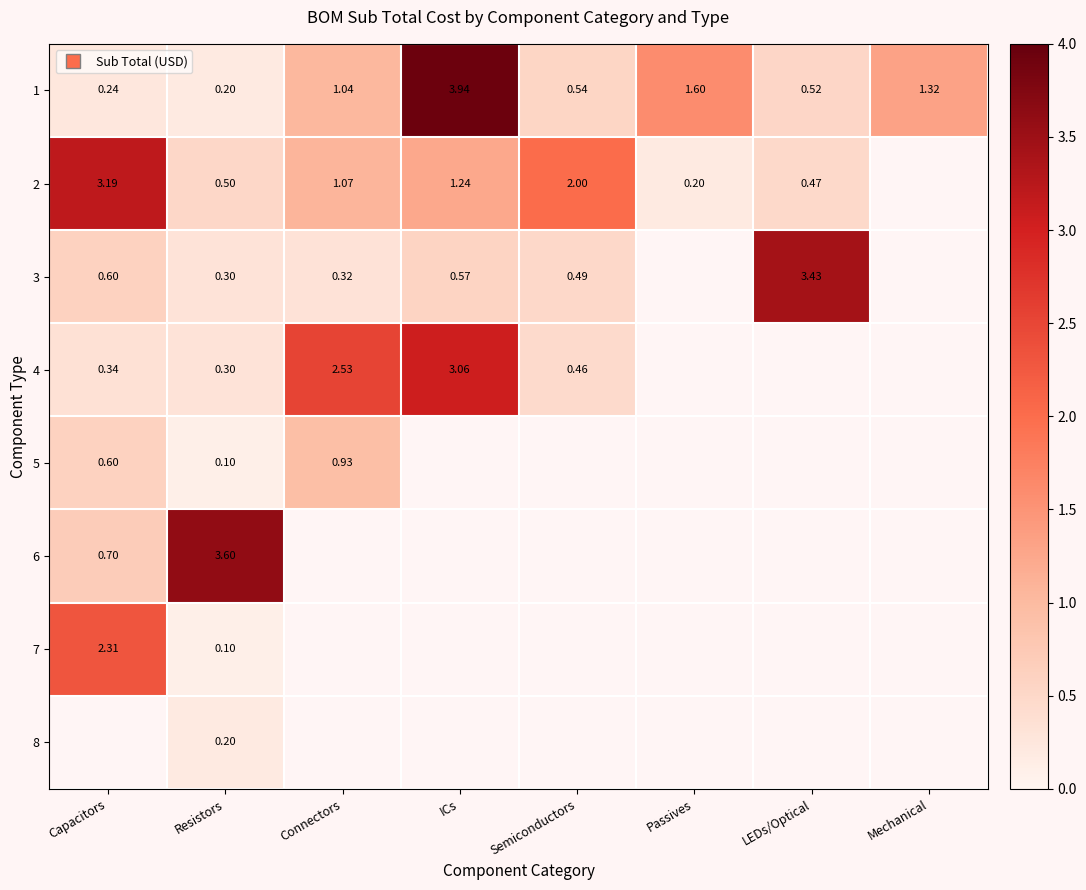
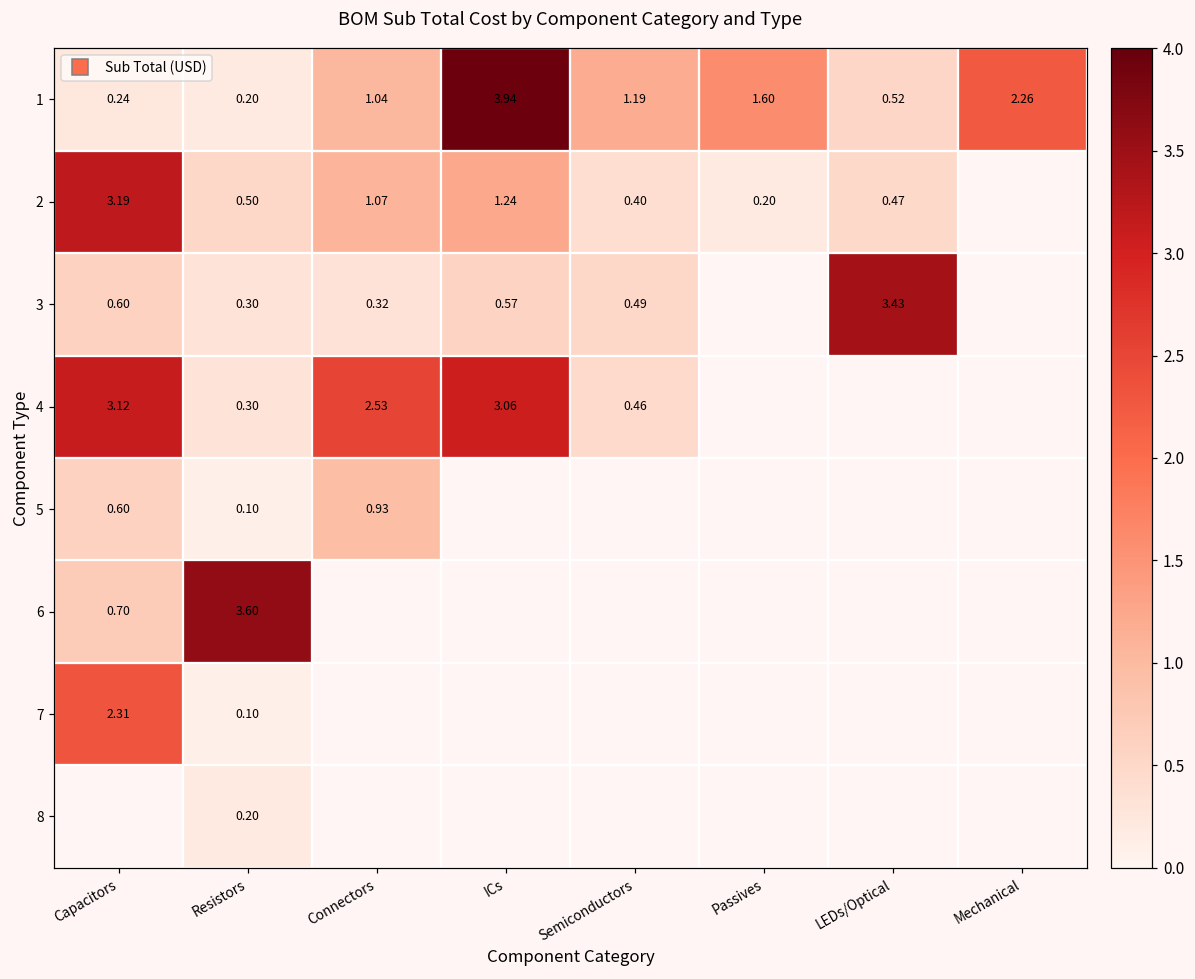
  {
    "1": {
      "Capacitors": 0.24,
      "Resistors": 0.20,
      "Connectors": 1.04,
      "ICs": 3.94,
-     "Semiconductors": 0.54,
+     "Semiconductors": 1.19,
      "Passives": 1.60,
      "LEDs/Optical": 0.52,
-     "Mechanical": 1.32
+     "Mechanical": 2.26
    },
    "2": {
      "Capacitors": 3.19,
      "Resistors": 0.50,
      "Connectors": 1.07,
      "ICs": 1.24,
-     "Semiconductors": 2.00,
+     "Semiconductors": 0.40,
      "Passives": 0.20,
      "LEDs/Optical": 0.47
    },
    "3": {
      "Capacitors": 0.60,
      "Resistors": 0.30,
      "Connectors": 0.32,
      "ICs": 0.57,
      "Semiconductors": 0.49,
      "LEDs/Optical": 3.43
    },
    "4": {
-     "Capacitors": 0.34,
+     "Capacitors": 3.12,
      "Resistors": 0.30,
      "Connectors": 2.53,
      "ICs": 3.06,
      "Semiconductors": 0.46
    },
    "5": {
      "Capacitors": 0.60,
      "Resistors": 0.10,
      "Connectors": 0.93
    },
    "6": {
      "Capacitors": 0.70,
      "Resistors": 3.60
    },
    "7": {
      "Capacitors": 2.31,
      "Resistors": 0.10
    },
    "8": {
      "Resistors": 0.20
    }
  }
